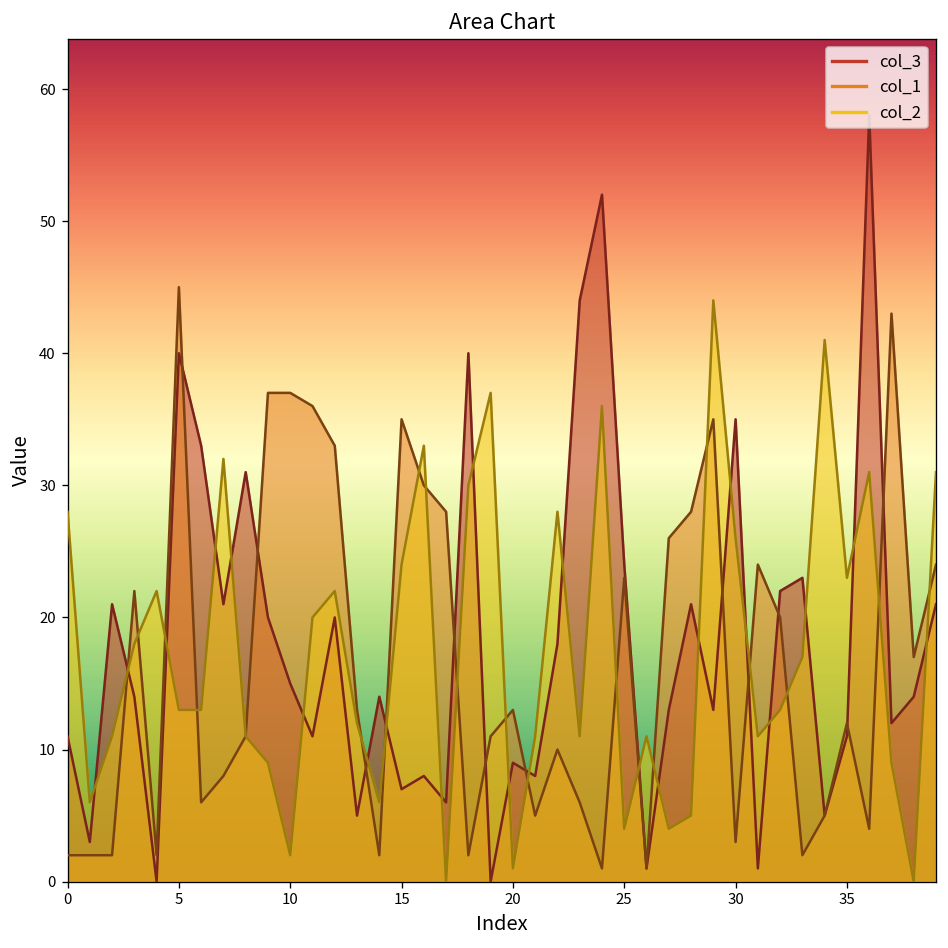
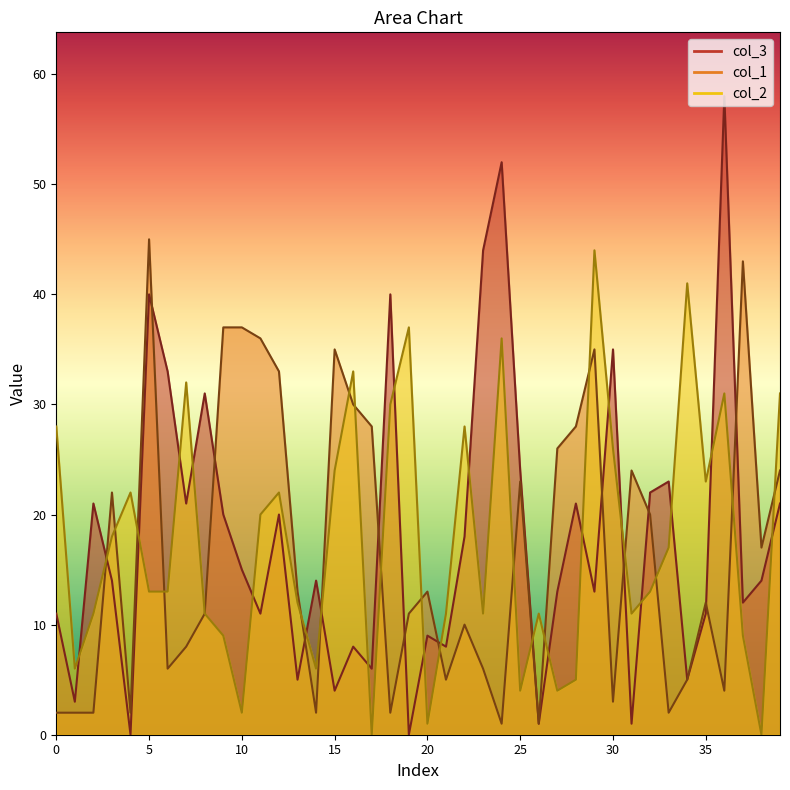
  {
    "col_3": {
      "0": 11,
      "5": 40,
      "10": 15,
-     "15": 7,
+     "15": 4,
      "20": 9,
      "25": 24,
      "30": 35,
      "35": 11
    },
    "col_1": {
      "0": 2,
      "5": 45,
      "10": 37,
      "15": 35,
      "20": 13,
      "25": 23,
      "30": 3,
      "35": 12
    },
    "col_2": {
      "0": 28,
      "5": 13,
      "10": 2,
      "15": 24,
      "20": 1,
      "25": 4,
      "30": 26,
      "35": 23
    }
  }
